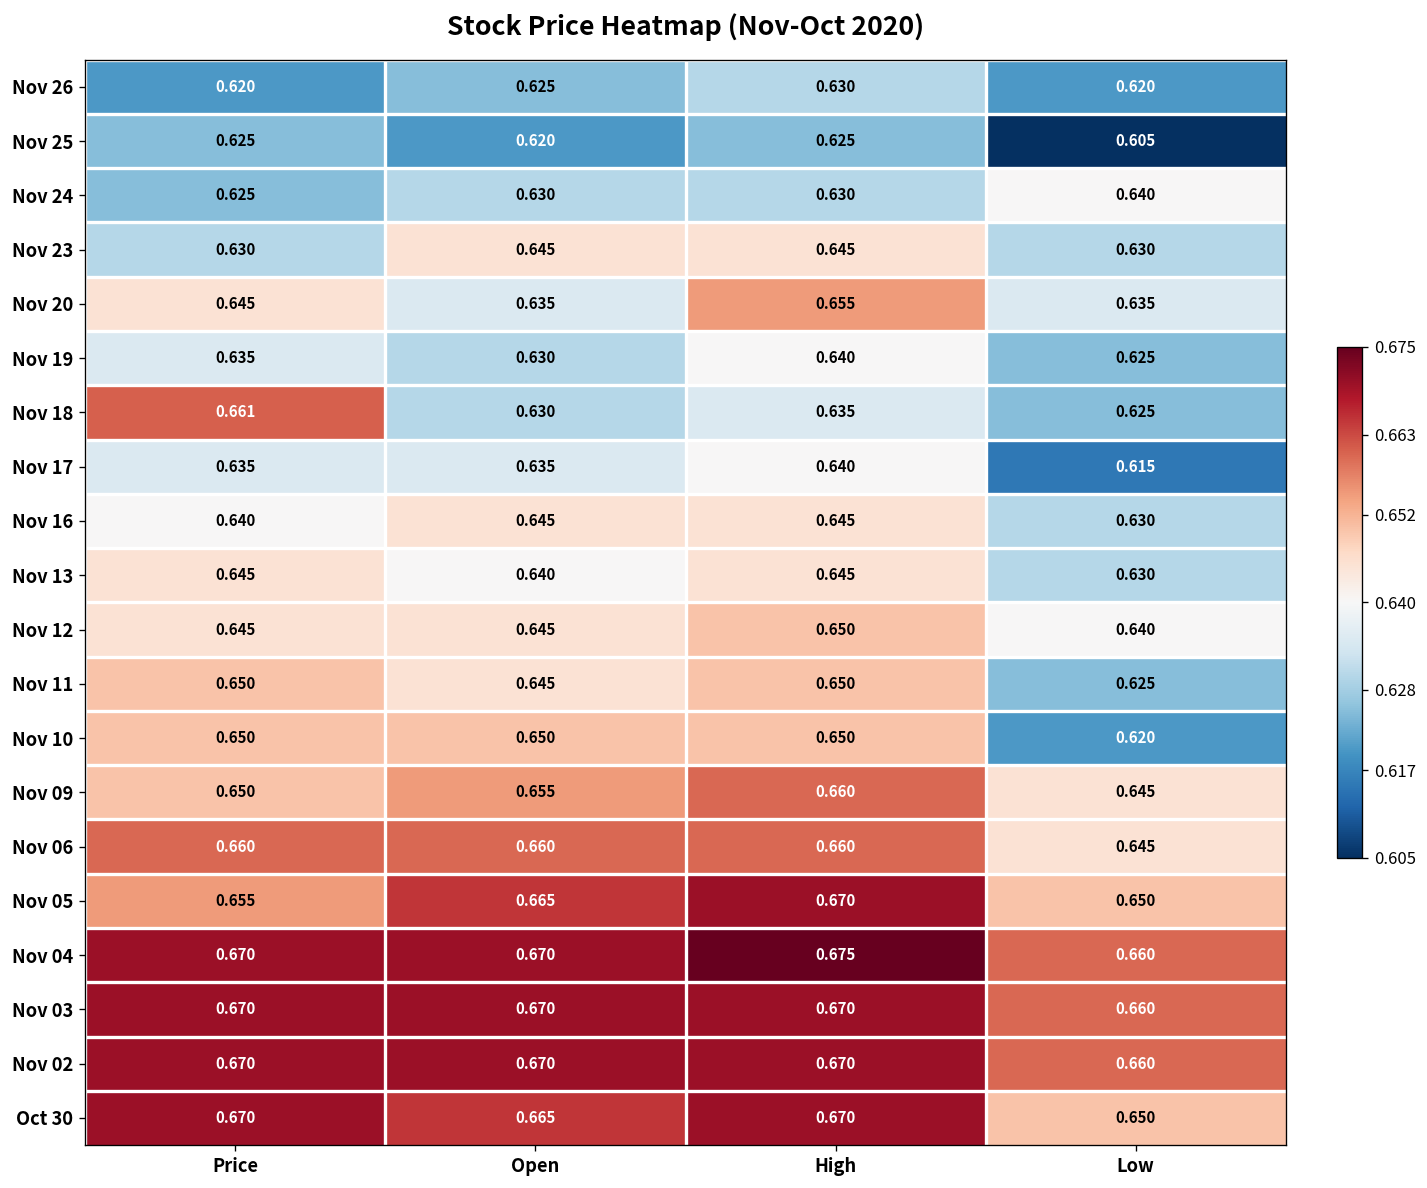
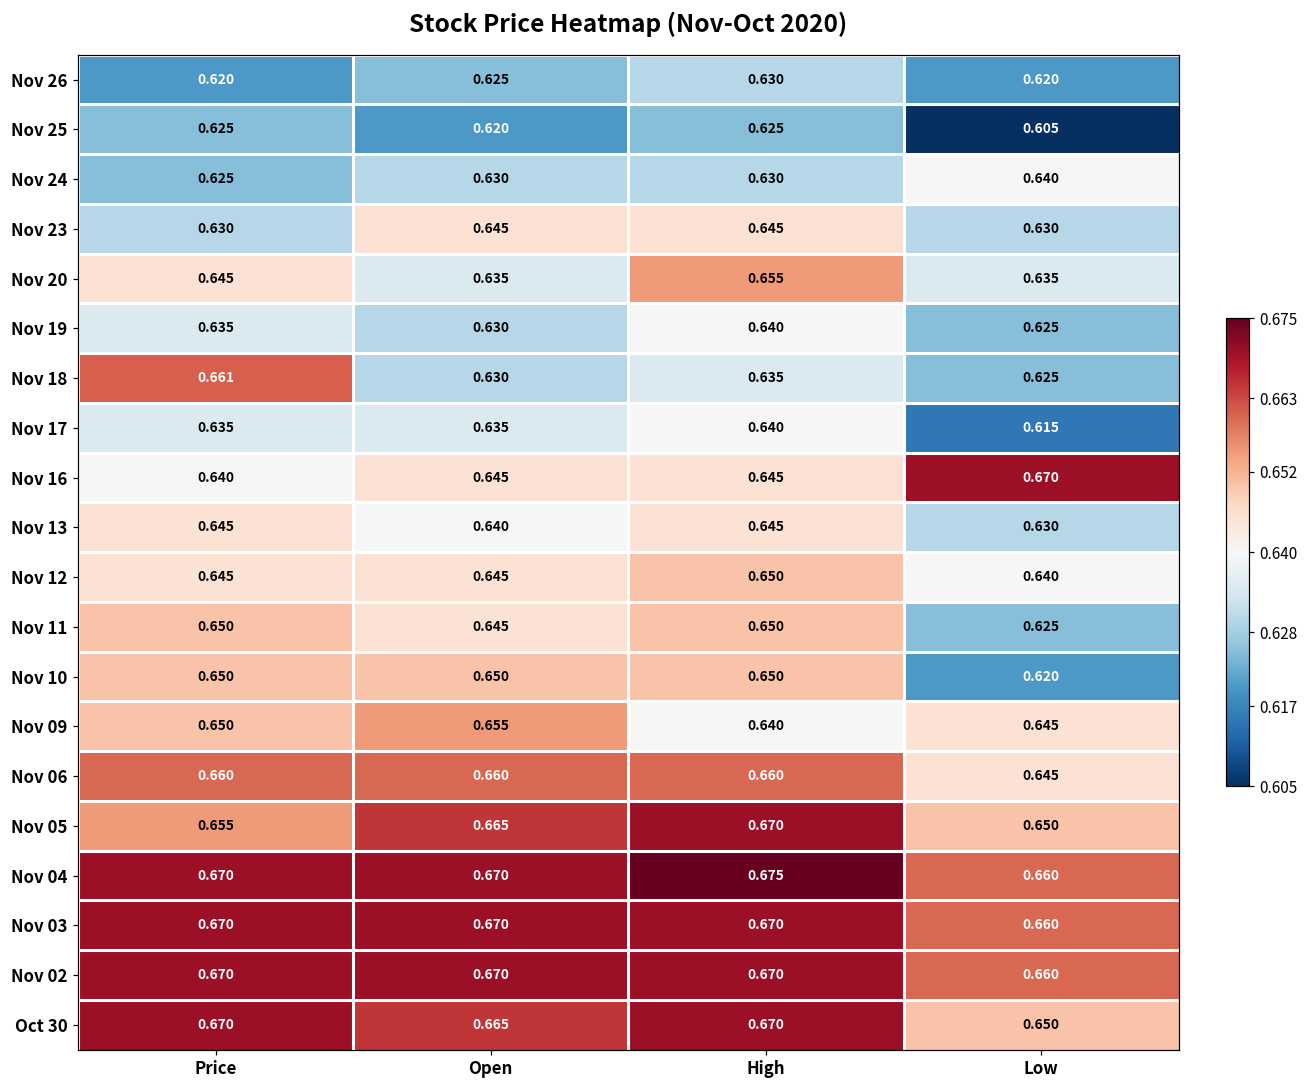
  {
    "Nov 26": {
      "Price": 0.620,
      "Open": 0.625,
      "High": 0.630,
      "Low": 0.620
    },
    "Nov 25": {
      "Price": 0.625,
      "Open": 0.620,
      "High": 0.625,
      "Low": 0.605
    },
    "Nov 24": {
      "Price": 0.625,
      "Open": 0.630,
      "High": 0.630,
      "Low": 0.640
    },
    "Nov 23": {
      "Price": 0.630,
      "Open": 0.645,
      "High": 0.645,
      "Low": 0.630
    },
    "Nov 20": {
      "Price": 0.645,
      "Open": 0.635,
      "High": 0.655,
      "Low": 0.635
    },
    "Nov 19": {
      "Price": 0.635,
      "Open": 0.630,
      "High": 0.640,
      "Low": 0.625
    },
    "Nov 18": {
      "Price": 0.661,
      "Open": 0.630,
      "High": 0.635,
      "Low": 0.625
    },
    "Nov 17": {
      "Price": 0.635,
      "Open": 0.635,
      "High": 0.640,
      "Low": 0.615
    },
    "Nov 16": {
      "Price": 0.640,
      "Open": 0.645,
      "High": 0.645,
-     "Low": 0.630
+     "Low": 0.670
    },
    "Nov 13": {
      "Price": 0.645,
      "Open": 0.640,
      "High": 0.645,
      "Low": 0.630
    },
    "Nov 12": {
      "Price": 0.645,
      "Open": 0.645,
      "High": 0.650,
      "Low": 0.640
    },
    "Nov 11": {
      "Price": 0.650,
      "Open": 0.645,
      "High": 0.650,
      "Low": 0.625
    },
    "Nov 10": {
      "Price": 0.650,
      "Open": 0.650,
      "High": 0.650,
      "Low": 0.620
    },
    "Nov 09": {
      "Price": 0.650,
      "Open": 0.655,
-     "High": 0.660,
+     "High": 0.640,
      "Low": 0.645
    },
    "Nov 06": {
      "Price": 0.660,
      "Open": 0.660,
      "High": 0.660,
      "Low": 0.645
    },
    "Nov 05": {
      "Price": 0.655,
      "Open": 0.665,
      "High": 0.670,
      "Low": 0.650
    },
    "Nov 04": {
      "Price": 0.670,
      "Open": 0.670,
      "High": 0.675,
      "Low": 0.660
    },
    "Nov 03": {
      "Price": 0.670,
      "Open": 0.670,
      "High": 0.670,
      "Low": 0.660
    },
    "Nov 02": {
      "Price": 0.670,
      "Open": 0.670,
      "High": 0.670,
      "Low": 0.660
    },
    "Oct 30": {
      "Price": 0.670,
      "Open": 0.665,
      "High": 0.670,
      "Low": 0.650
    }
  }
